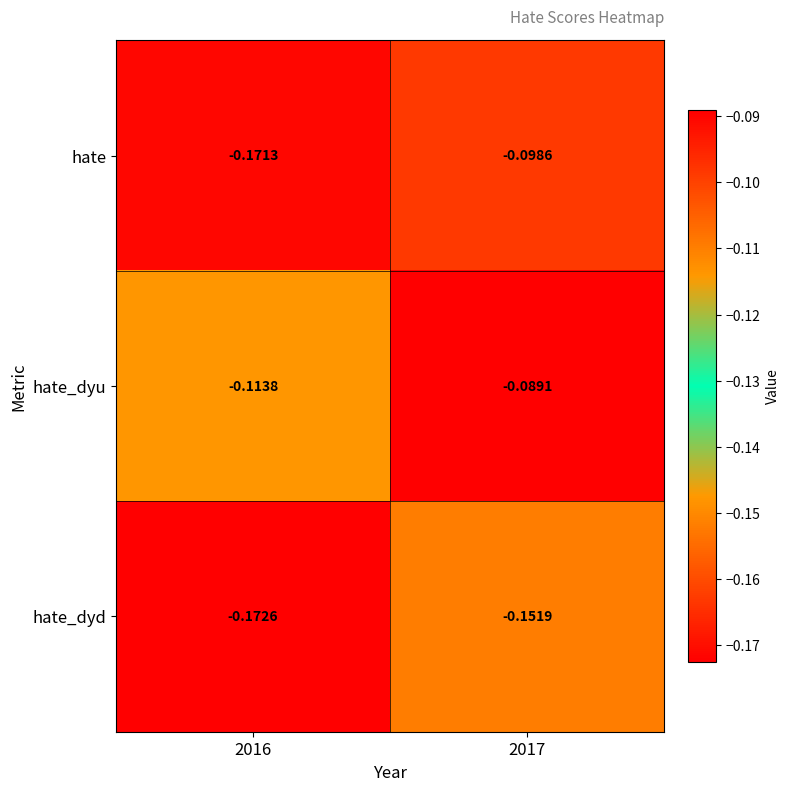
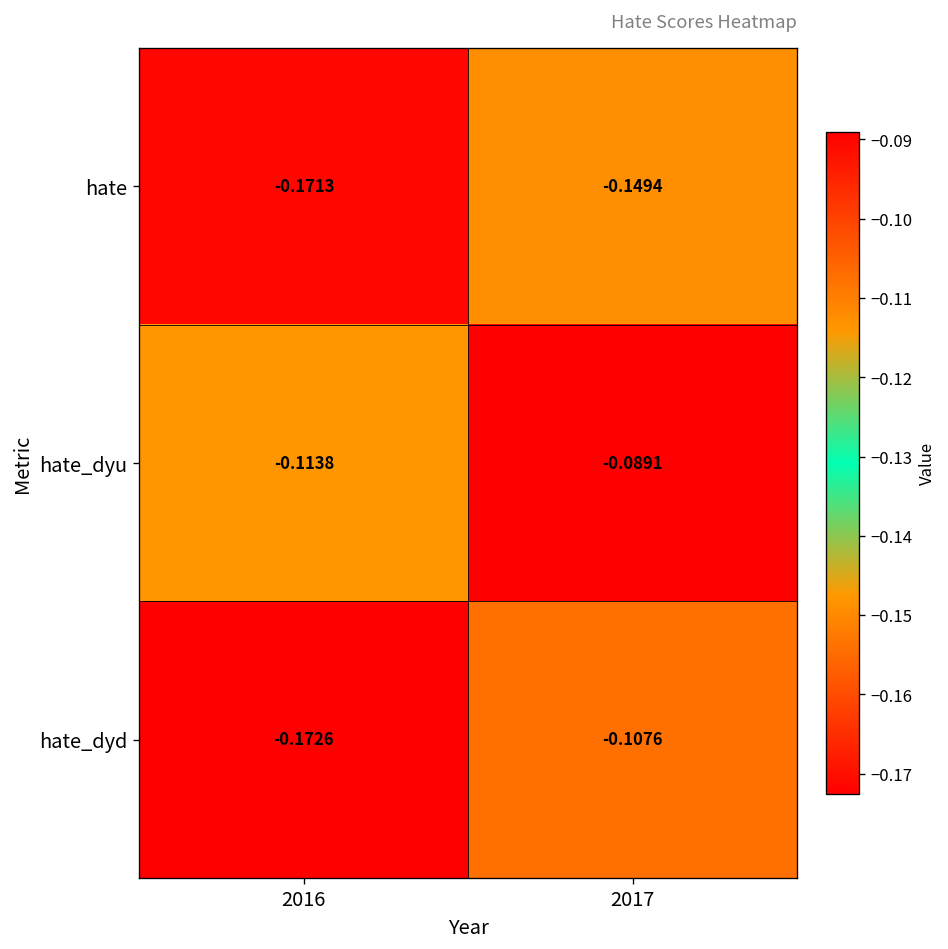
  {
    "hate": {
      "2016": -0.1713,
-     "2017": -0.0986
+     "2017": -0.1494
    },
    "hate_dyu": {
      "2016": -0.1138,
      "2017": -0.0891
    },
    "hate_dyd": {
      "2016": -0.1726,
-     "2017": -0.1519
+     "2017": -0.1076
    }
  }
